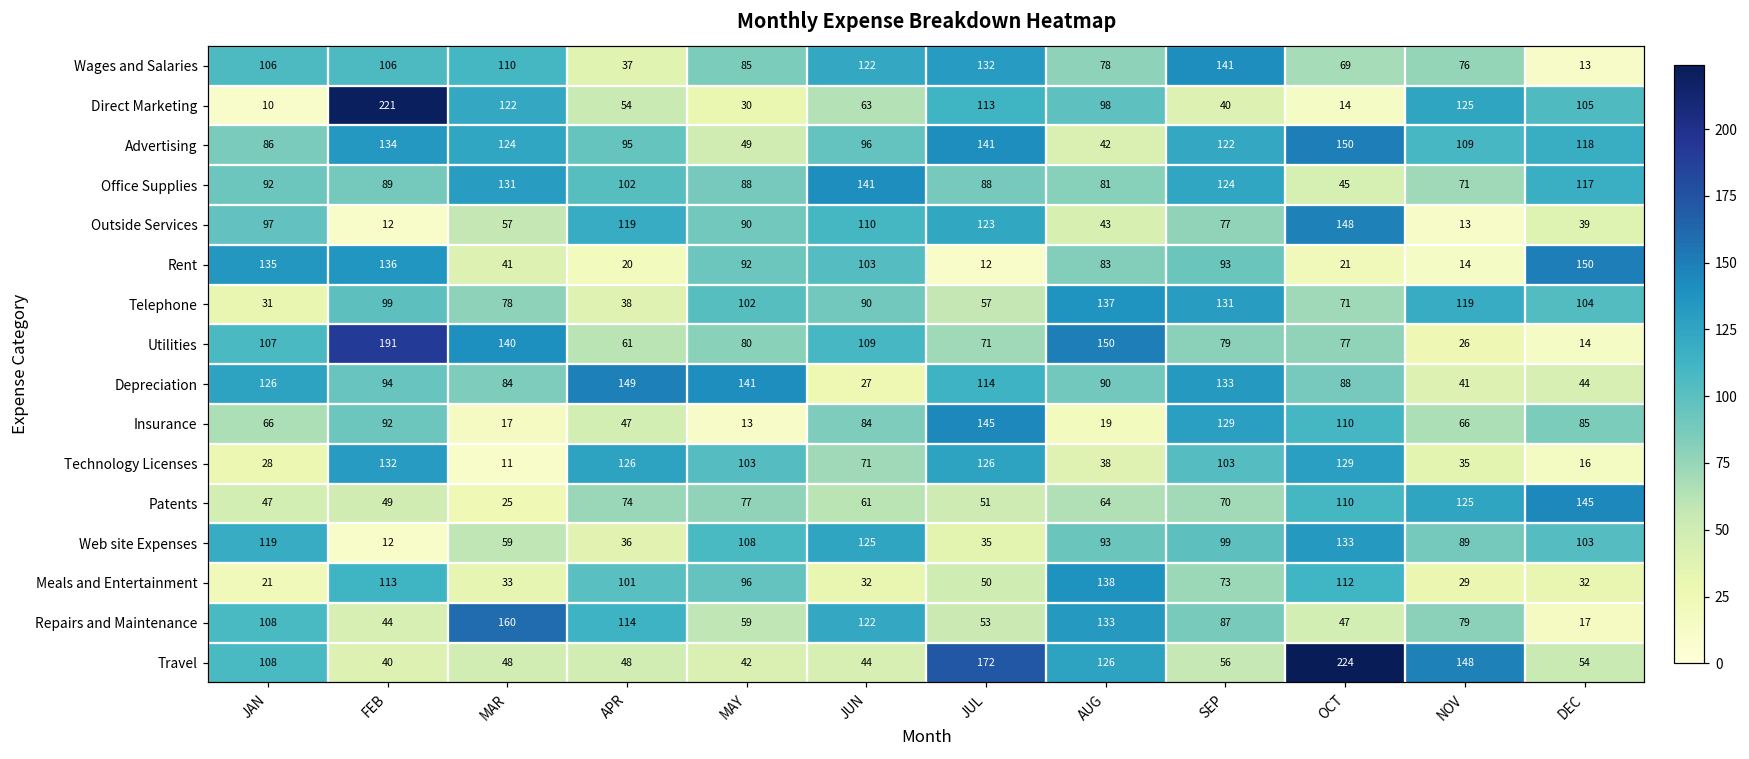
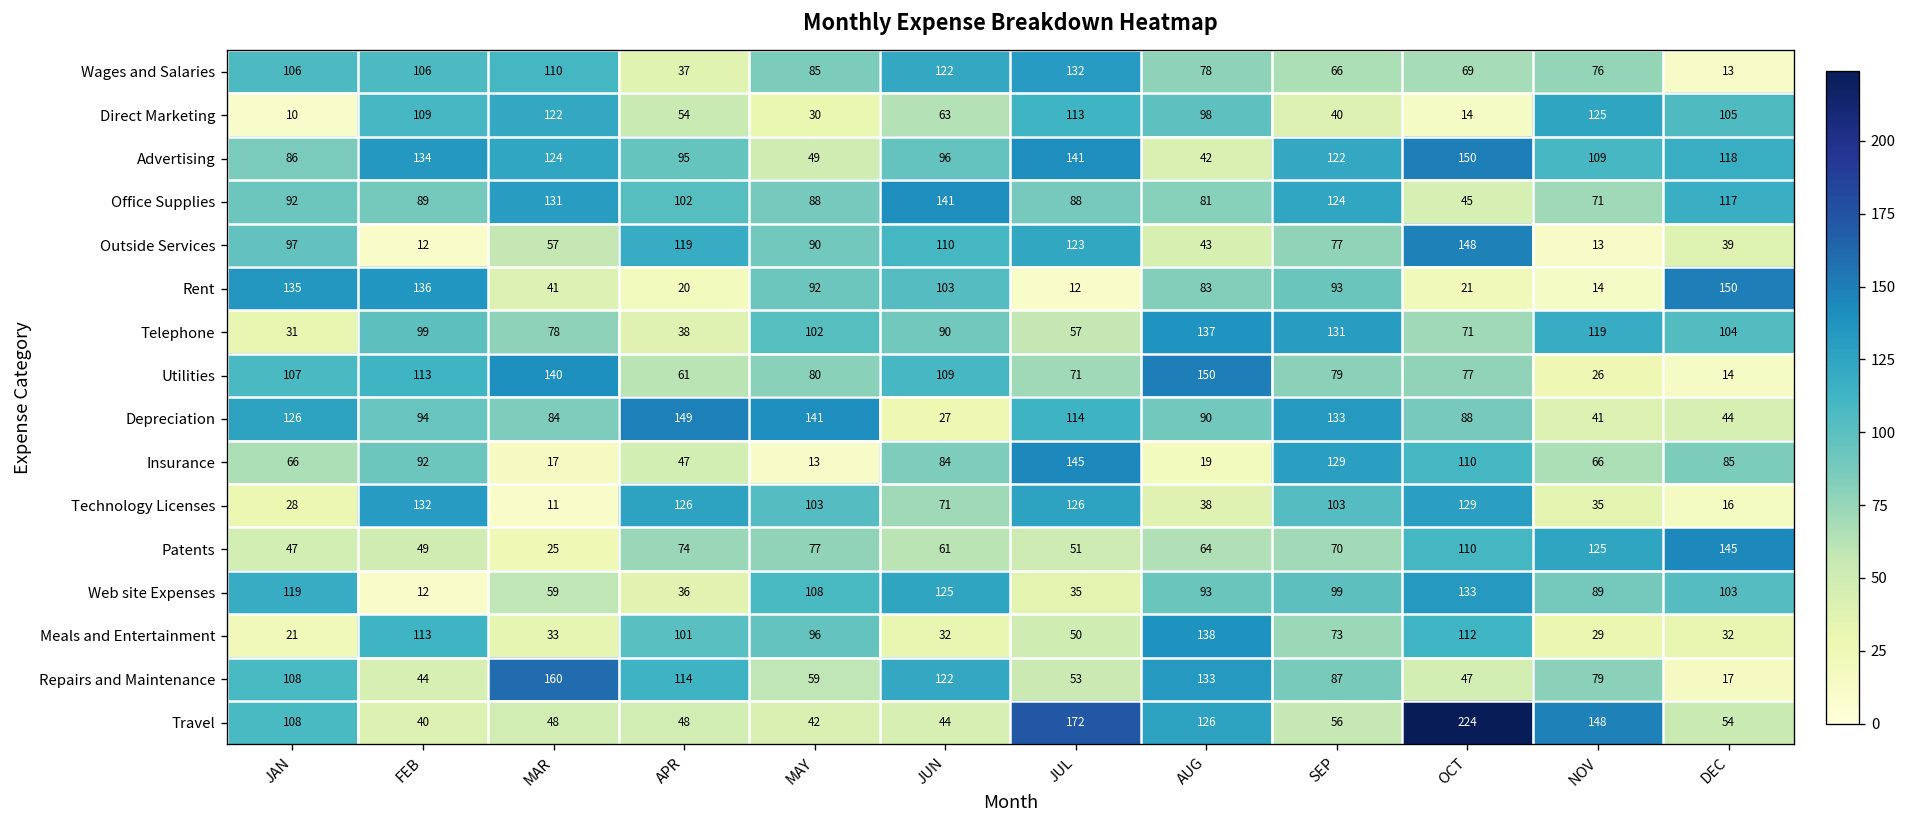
  {
    "Wages and Salaries": {
      "JAN": 106,
      "FEB": 106,
      "MAR": 110,
      "APR": 37,
      "MAY": 85,
      "JUN": 122,
      "JUL": 132,
      "AUG": 78,
-     "SEP": 141,
+     "SEP": 66,
      "OCT": 69,
      "NOV": 76,
      "DEC": 13
    },
    "Direct Marketing": {
      "JAN": 10,
-     "FEB": 221,
+     "FEB": 109,
      "MAR": 122,
      "APR": 54,
      "MAY": 30,
      "JUN": 63,
      "JUL": 113,
      "AUG": 98,
      "SEP": 40,
      "OCT": 14,
      "NOV": 125,
      "DEC": 105
    },
    "Advertising": {
      "JAN": 86,
      "FEB": 134,
      "MAR": 124,
      "APR": 95,
      "MAY": 49,
      "JUN": 96,
      "JUL": 141,
      "AUG": 42,
      "SEP": 122,
      "OCT": 150,
      "NOV": 109,
      "DEC": 118
    },
    "Office Supplies": {
      "JAN": 92,
      "FEB": 89,
      "MAR": 131,
      "APR": 102,
      "MAY": 88,
      "JUN": 141,
      "JUL": 88,
      "AUG": 81,
      "SEP": 124,
      "OCT": 45,
      "NOV": 71,
      "DEC": 117
    },
    "Outside Services": {
      "JAN": 97,
      "FEB": 12,
      "MAR": 57,
      "APR": 119,
      "MAY": 90,
      "JUN": 110,
      "JUL": 123,
      "AUG": 43,
      "SEP": 77,
      "OCT": 148,
      "NOV": 13,
      "DEC": 39
    },
    "Rent": {
      "JAN": 135,
      "FEB": 136,
      "MAR": 41,
      "APR": 20,
      "MAY": 92,
      "JUN": 103,
      "JUL": 12,
      "AUG": 83,
      "SEP": 93,
      "OCT": 21,
      "NOV": 14,
      "DEC": 150
    },
    "Telephone": {
      "JAN": 31,
      "FEB": 99,
      "MAR": 78,
      "APR": 38,
      "MAY": 102,
      "JUN": 90,
      "JUL": 57,
      "AUG": 137,
      "SEP": 131,
      "OCT": 71,
      "NOV": 119,
      "DEC": 104
    },
    "Utilities": {
      "JAN": 107,
-     "FEB": 191,
+     "FEB": 113,
      "MAR": 140,
      "APR": 61,
      "MAY": 80,
      "JUN": 109,
      "JUL": 71,
      "AUG": 150,
      "SEP": 79,
      "OCT": 77,
      "NOV": 26,
      "DEC": 14
    },
    "Depreciation": {
      "JAN": 126,
      "FEB": 94,
      "MAR": 84,
      "APR": 149,
      "MAY": 141,
      "JUN": 27,
      "JUL": 114,
      "AUG": 90,
      "SEP": 133,
      "OCT": 88,
      "NOV": 41,
      "DEC": 44
    },
    "Insurance": {
      "JAN": 66,
      "FEB": 92,
      "MAR": 17,
      "APR": 47,
      "MAY": 13,
      "JUN": 84,
      "JUL": 145,
      "AUG": 19,
      "SEP": 129,
      "OCT": 110,
      "NOV": 66,
      "DEC": 85
    },
    "Technology Licenses": {
      "JAN": 28,
      "FEB": 132,
      "MAR": 11,
      "APR": 126,
      "MAY": 103,
      "JUN": 71,
      "JUL": 126,
      "AUG": 38,
      "SEP": 103,
      "OCT": 129,
      "NOV": 35,
      "DEC": 16
    },
    "Patents": {
      "JAN": 47,
      "FEB": 49,
      "MAR": 25,
      "APR": 74,
      "MAY": 77,
      "JUN": 61,
      "JUL": 51,
      "AUG": 64,
      "SEP": 70,
      "OCT": 110,
      "NOV": 125,
      "DEC": 145
    },
    "Web site Expenses": {
      "JAN": 119,
      "FEB": 12,
      "MAR": 59,
      "APR": 36,
      "MAY": 108,
      "JUN": 125,
      "JUL": 35,
      "AUG": 93,
      "SEP": 99,
      "OCT": 133,
      "NOV": 89,
      "DEC": 103
    },
    "Meals and Entertainment": {
      "JAN": 21,
      "FEB": 113,
      "MAR": 33,
      "APR": 101,
      "MAY": 96,
      "JUN": 32,
      "JUL": 50,
      "AUG": 138,
      "SEP": 73,
      "OCT": 112,
      "NOV": 29,
      "DEC": 32
    },
    "Repairs and Maintenance": {
      "JAN": 108,
      "FEB": 44,
      "MAR": 160,
      "APR": 114,
      "MAY": 59,
      "JUN": 122,
      "JUL": 53,
      "AUG": 133,
      "SEP": 87,
      "OCT": 47,
      "NOV": 79,
      "DEC": 17
    },
    "Travel": {
      "JAN": 108,
      "FEB": 40,
      "MAR": 48,
      "APR": 48,
      "MAY": 42,
      "JUN": 44,
      "JUL": 172,
      "AUG": 126,
      "SEP": 56,
      "OCT": 224,
      "NOV": 148,
      "DEC": 54
    }
  }
